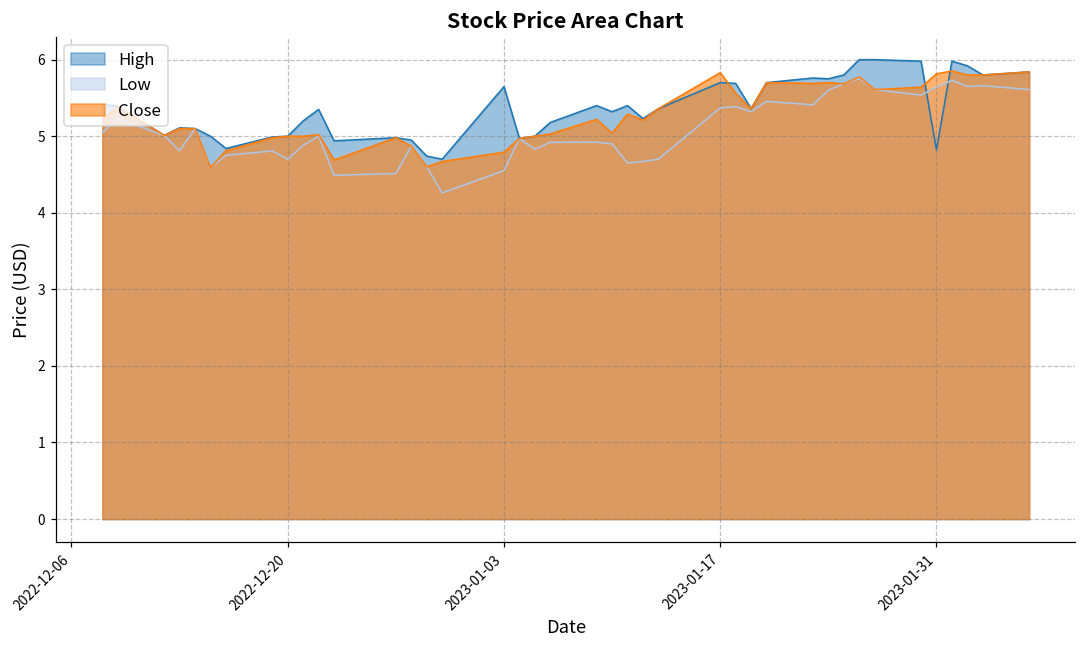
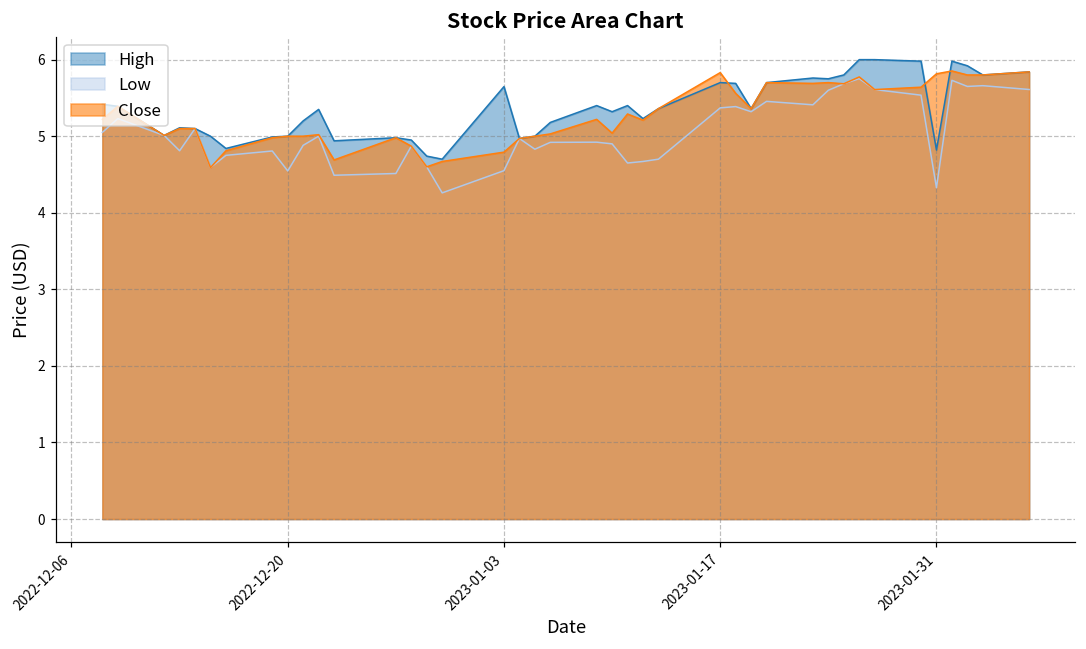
  {
    "High": {
      "2023-01-03": 5.6,
      "2023-01-17": 5.7,
      "2023-01-31": 4.8
    },
    "Low": {
-     "2022-12-20": 4.7,
+     "2022-12-20": 4.5,
      "2023-01-03": 4.6,
      "2023-01-17": 5.4,
-     "2023-01-31": 5.6
+     "2023-01-31": 4.3
    },
    "Close": {
      "2023-01-03": 4.8,
      "2023-01-17": 5.8,
      "2023-01-31": 5.8
    }
  }
